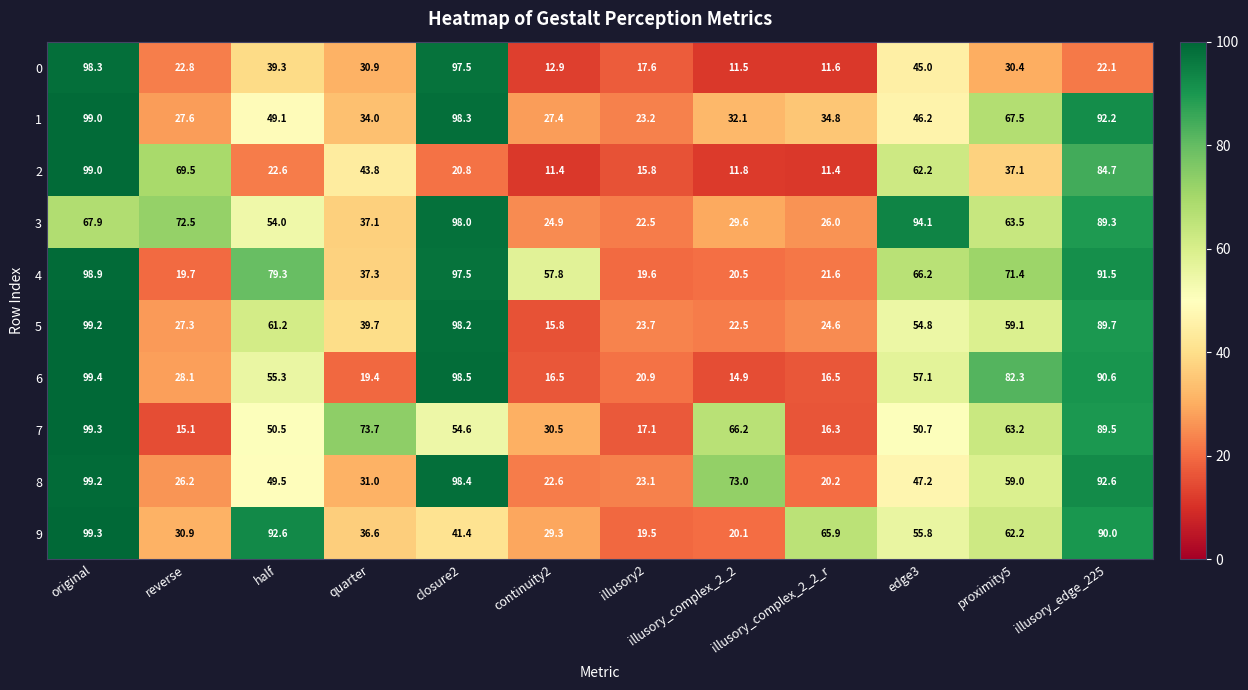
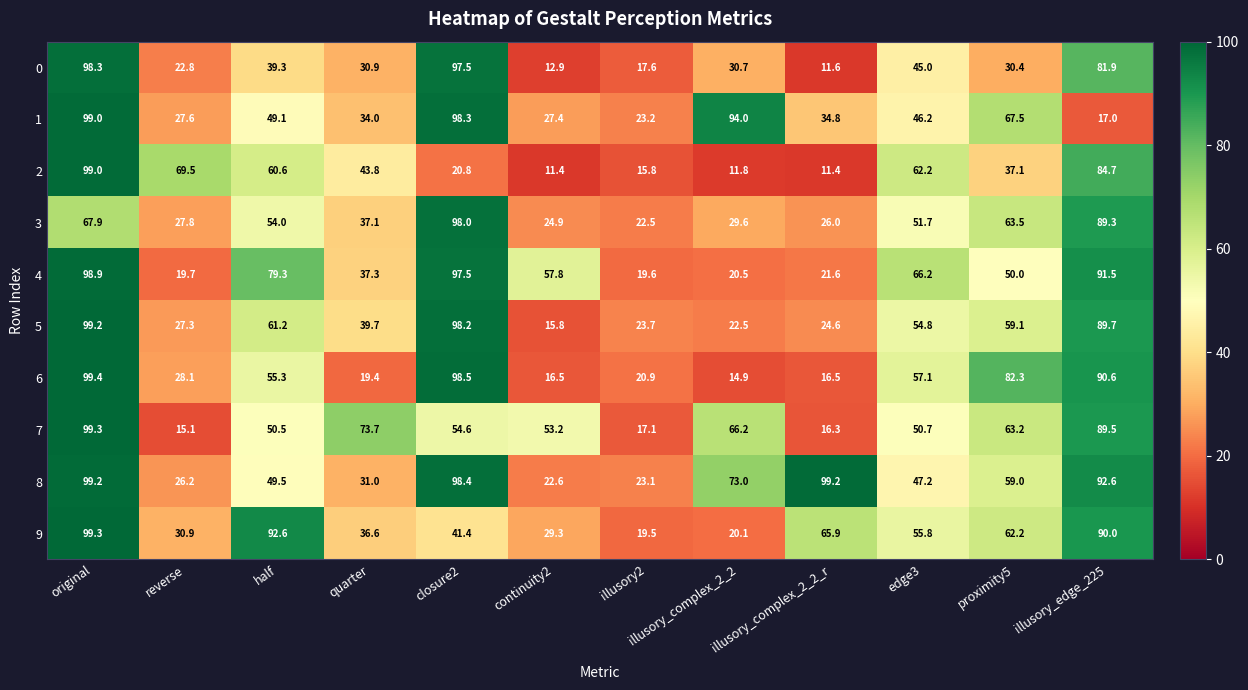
  {
    "0": {
      "original": 98.3,
      "reverse": 22.8,
      "half": 39.3,
      "quarter": 30.9,
      "closure2": 97.5,
      "continuity2": 12.9,
      "illusory2": 17.6,
-     "illusory_complex_2_2": 11.5,
+     "illusory_complex_2_2": 30.7,
      "illusory_complex_2_2_r": 11.6,
      "edge3": 45.0,
      "proximity5": 30.4,
-     "illusory_edge_225": 22.1
+     "illusory_edge_225": 81.9
    },
    "1": {
      "original": 99.0,
      "reverse": 27.6,
      "half": 49.1,
      "quarter": 34.0,
      "closure2": 98.3,
      "continuity2": 27.4,
      "illusory2": 23.2,
-     "illusory_complex_2_2": 32.1,
+     "illusory_complex_2_2": 94.0,
      "illusory_complex_2_2_r": 34.8,
      "edge3": 46.2,
      "proximity5": 67.5,
-     "illusory_edge_225": 92.2
+     "illusory_edge_225": 17.0
    },
    "2": {
      "original": 99.0,
      "reverse": 69.5,
-     "half": 22.6,
+     "half": 60.6,
      "quarter": 43.8,
      "closure2": 20.8,
      "continuity2": 11.4,
      "illusory2": 15.8,
      "illusory_complex_2_2": 11.8,
      "illusory_complex_2_2_r": 11.4,
      "edge3": 62.2,
      "proximity5": 37.1,
      "illusory_edge_225": 84.7
    },
    "3": {
      "original": 67.9,
-     "reverse": 72.5,
+     "reverse": 27.8,
      "half": 54.0,
      "quarter": 37.1,
      "closure2": 98.0,
      "continuity2": 24.9,
      "illusory2": 22.5,
      "illusory_complex_2_2": 29.6,
      "illusory_complex_2_2_r": 26.0,
-     "edge3": 94.1,
+     "edge3": 51.7,
      "proximity5": 63.5,
      "illusory_edge_225": 89.3
    },
    "4": {
      "original": 98.9,
      "reverse": 19.7,
      "half": 79.3,
      "quarter": 37.3,
      "closure2": 97.5,
      "continuity2": 57.8,
      "illusory2": 19.6,
      "illusory_complex_2_2": 20.5,
      "illusory_complex_2_2_r": 21.6,
      "edge3": 66.2,
-     "proximity5": 71.4,
+     "proximity5": 50.0,
      "illusory_edge_225": 91.5
    },
    "5": {
      "original": 99.2,
      "reverse": 27.3,
      "half": 61.2,
      "quarter": 39.7,
      "closure2": 98.2,
      "continuity2": 15.8,
      "illusory2": 23.7,
      "illusory_complex_2_2": 22.5,
      "illusory_complex_2_2_r": 24.6,
      "edge3": 54.8,
      "proximity5": 59.1,
      "illusory_edge_225": 89.7
    },
    "6": {
      "original": 99.4,
      "reverse": 28.1,
      "half": 55.3,
      "quarter": 19.4,
      "closure2": 98.5,
      "continuity2": 16.5,
      "illusory2": 20.9,
      "illusory_complex_2_2": 14.9,
      "illusory_complex_2_2_r": 16.5,
      "edge3": 57.1,
      "proximity5": 82.3,
      "illusory_edge_225": 90.6
    },
    "7": {
      "original": 99.3,
      "reverse": 15.1,
      "half": 50.5,
      "quarter": 73.7,
      "closure2": 54.6,
-     "continuity2": 30.5,
+     "continuity2": 53.2,
      "illusory2": 17.1,
      "illusory_complex_2_2": 66.2,
      "illusory_complex_2_2_r": 16.3,
      "edge3": 50.7,
      "proximity5": 63.2,
      "illusory_edge_225": 89.5
    },
    "8": {
      "original": 99.2,
      "reverse": 26.2,
      "half": 49.5,
      "quarter": 31.0,
      "closure2": 98.4,
      "continuity2": 22.6,
      "illusory2": 23.1,
      "illusory_complex_2_2": 73.0,
-     "illusory_complex_2_2_r": 20.2,
+     "illusory_complex_2_2_r": 99.2,
      "edge3": 47.2,
      "proximity5": 59.0,
      "illusory_edge_225": 92.6
    },
    "9": {
      "original": 99.3,
      "reverse": 30.9,
      "half": 92.6,
      "quarter": 36.6,
      "closure2": 41.4,
      "continuity2": 29.3,
      "illusory2": 19.5,
      "illusory_complex_2_2": 20.1,
      "illusory_complex_2_2_r": 65.9,
      "edge3": 55.8,
      "proximity5": 62.2,
      "illusory_edge_225": 90.0
    }
  }
